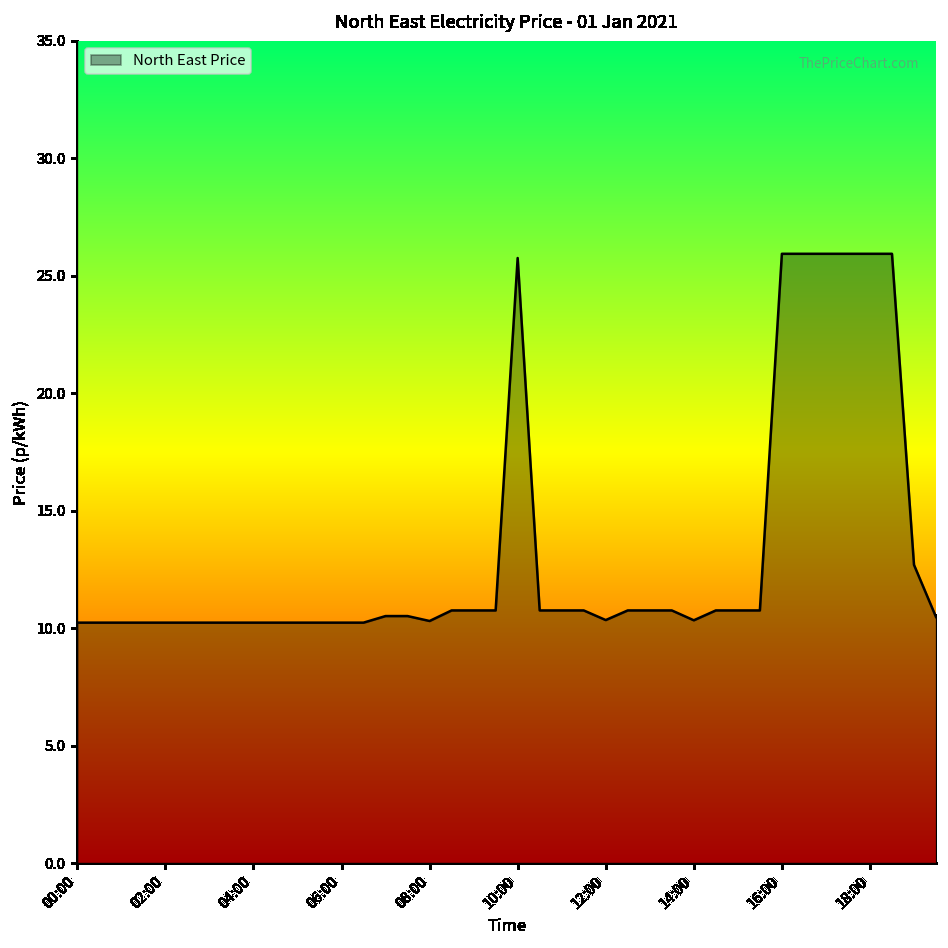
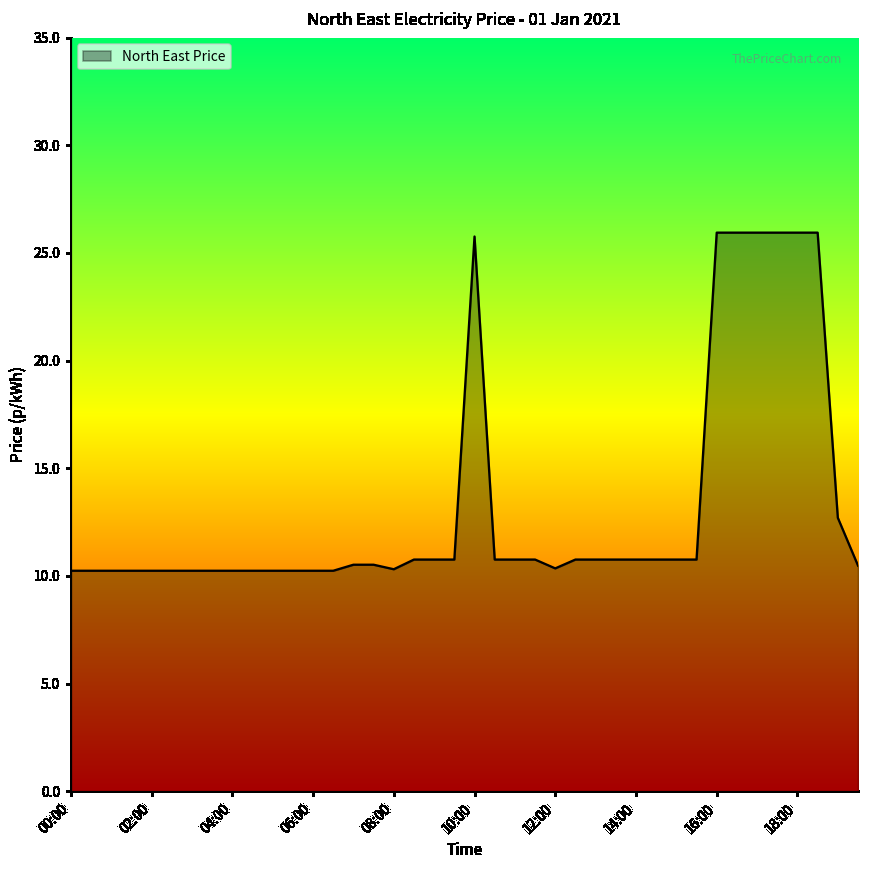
  {
    "00:00": 10.2,
    "02:00": 10.2,
    "04:00": 10.2,
    "06:00": 10.2,
    "08:00": 10.3,
    "10:00": 25.8,
    "12:00": 10.4,
-   "14:00": 10.3,
+   "14:00": 10.8,
    "16:00": 25.9,
    "18:00": 25.9
  }
